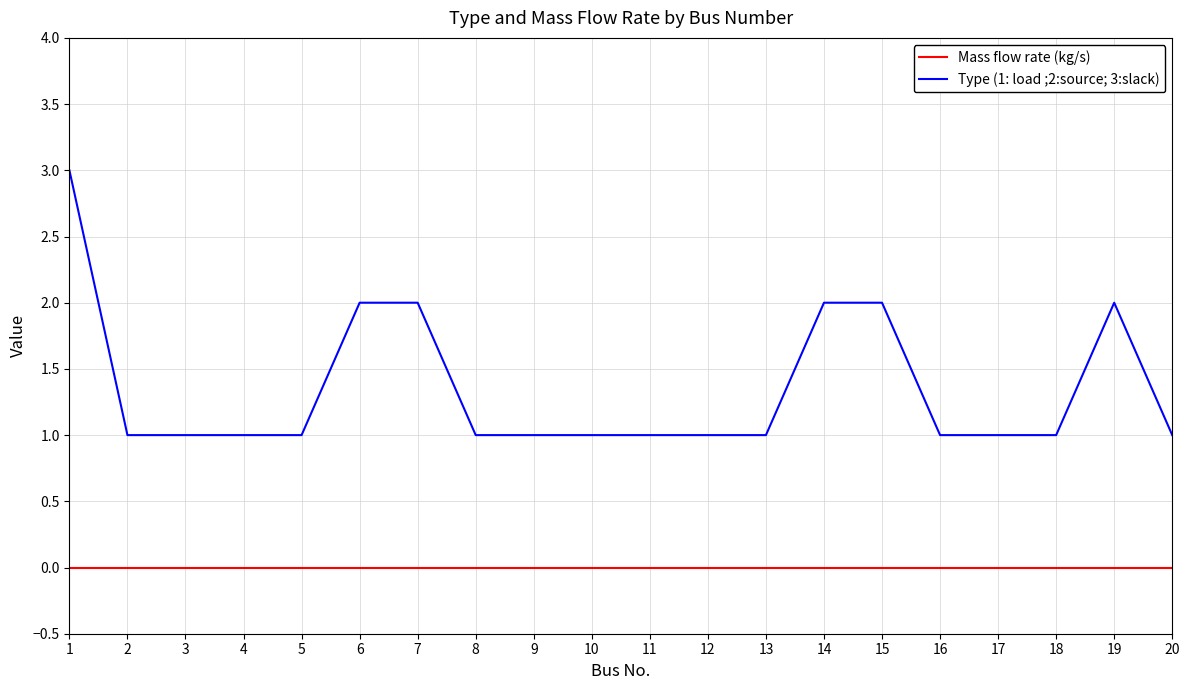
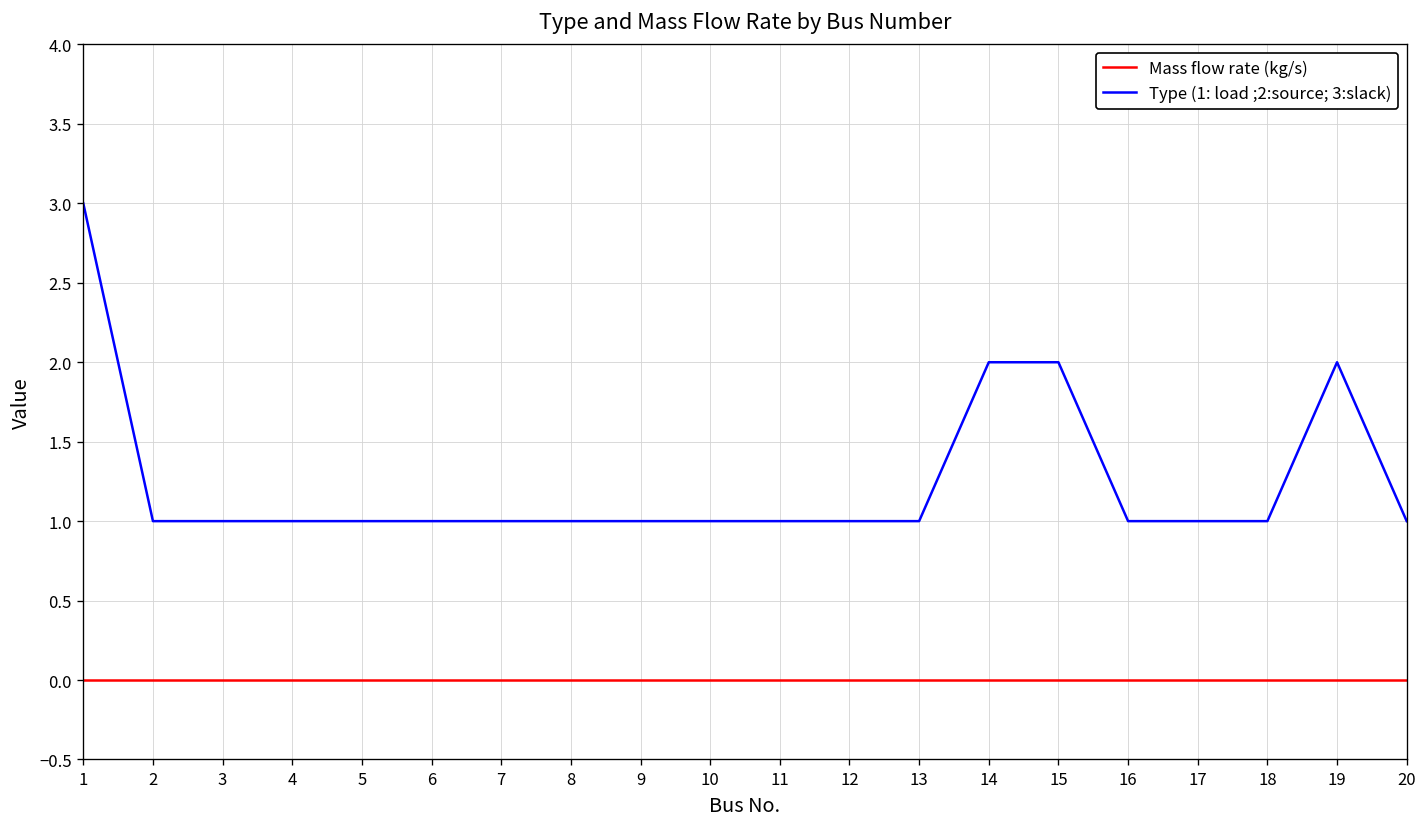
  {
    "Mass flow rate (kg/s)": {
      "1": 0,
      "2": 0,
      "3": 0,
      "4": 0,
      "5": 0,
      "6": 0,
      "7": 0,
      "8": 0,
      "9": 0,
      "10": 0,
      "11": 0,
      "12": 0,
      "13": 0,
      "14": 0,
      "15": 0,
      "16": 0,
      "17": 0,
      "18": 0,
      "19": 0,
      "20": 0
    },
    "Type (1: load ;2:source; 3:slack)": {
      "1": 3,
      "2": 1,
      "3": 1,
      "4": 1,
      "5": 1,
-     "6": 2,
-     "7": 2,
+     "6": 1,
+     "7": 1,
      "8": 1,
      "9": 1,
      "10": 1,
      "11": 1,
      "12": 1,
      "13": 1,
      "14": 2,
      "15": 2,
      "16": 1,
      "17": 1,
      "18": 1,
      "19": 2,
      "20": 1
    }
  }
